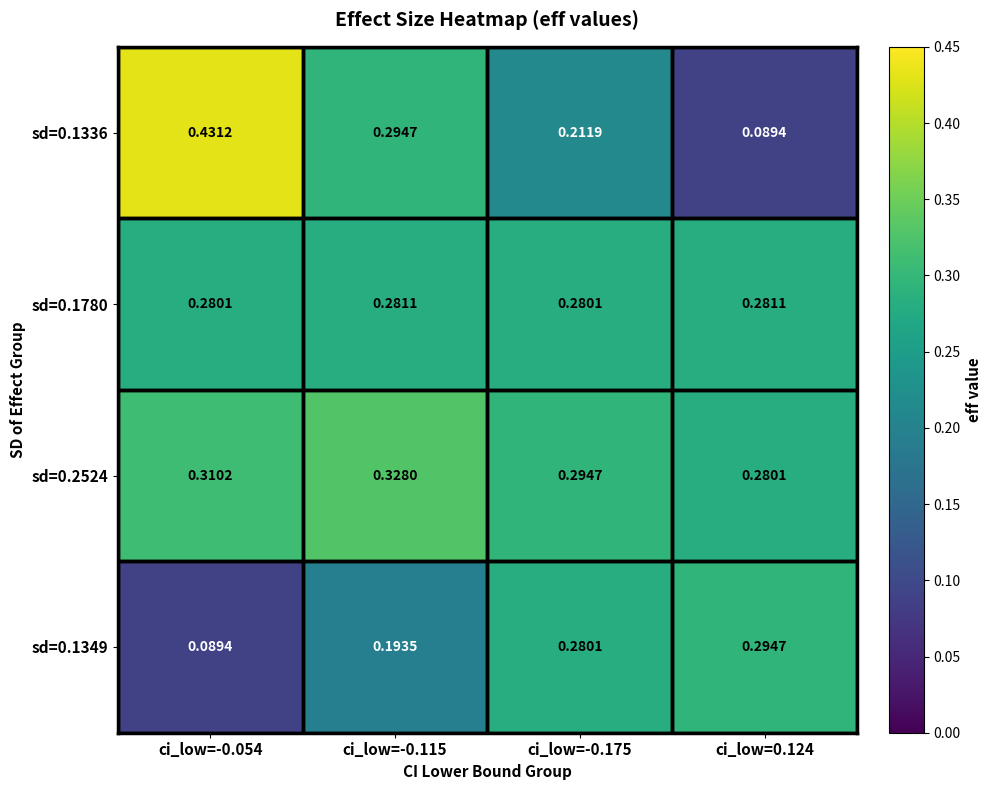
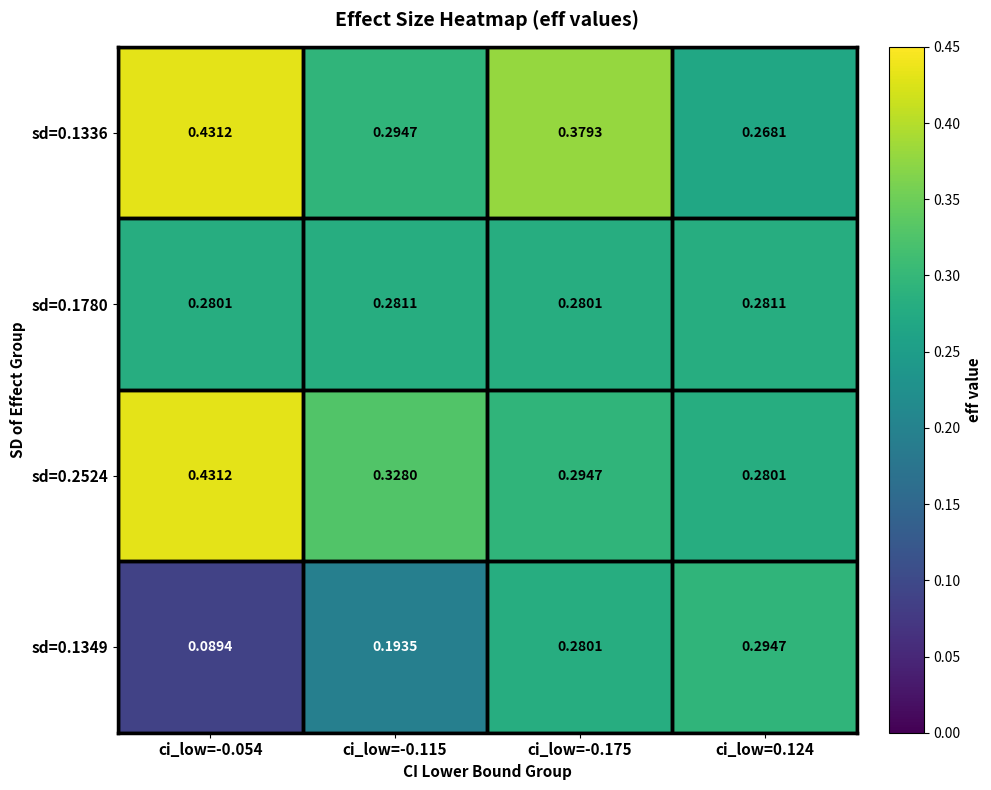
  {
    "sd=0.1336": {
      "ci_low=-0.054": 0.4312,
      "ci_low=-0.115": 0.2947,
-     "ci_low=-0.175": 0.2119,
-     "ci_low=0.124": 0.0894
+     "ci_low=-0.175": 0.3793,
+     "ci_low=0.124": 0.2681
    },
    "sd=0.1780": {
      "ci_low=-0.054": 0.2801,
      "ci_low=-0.115": 0.2811,
      "ci_low=-0.175": 0.2801,
      "ci_low=0.124": 0.2811
    },
    "sd=0.2524": {
-     "ci_low=-0.054": 0.3102,
+     "ci_low=-0.054": 0.4312,
      "ci_low=-0.115": 0.3280,
      "ci_low=-0.175": 0.2947,
      "ci_low=0.124": 0.2801
    },
    "sd=0.1349": {
      "ci_low=-0.054": 0.0894,
      "ci_low=-0.115": 0.1935,
      "ci_low=-0.175": 0.2801,
      "ci_low=0.124": 0.2947
    }
  }
